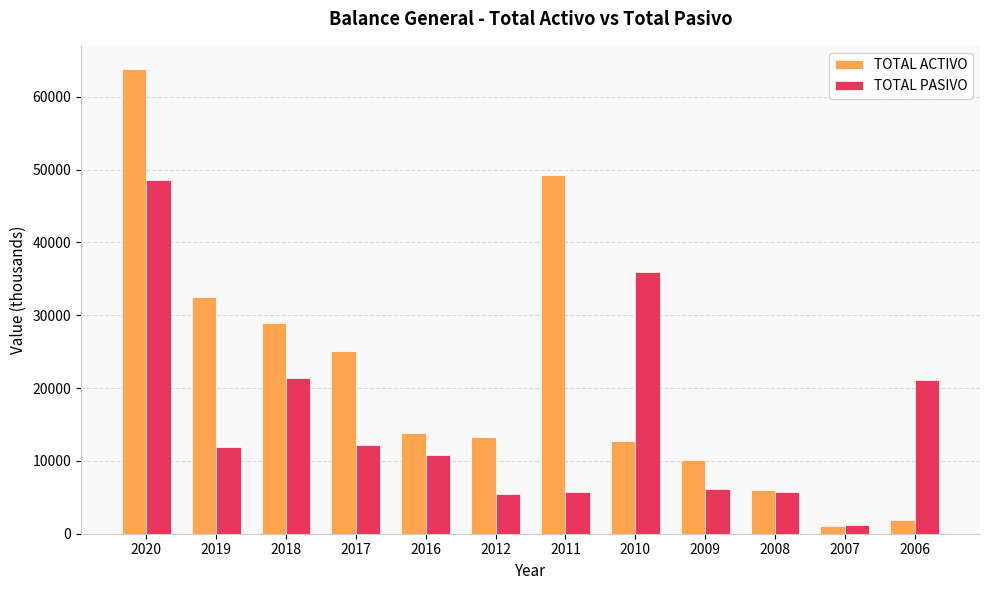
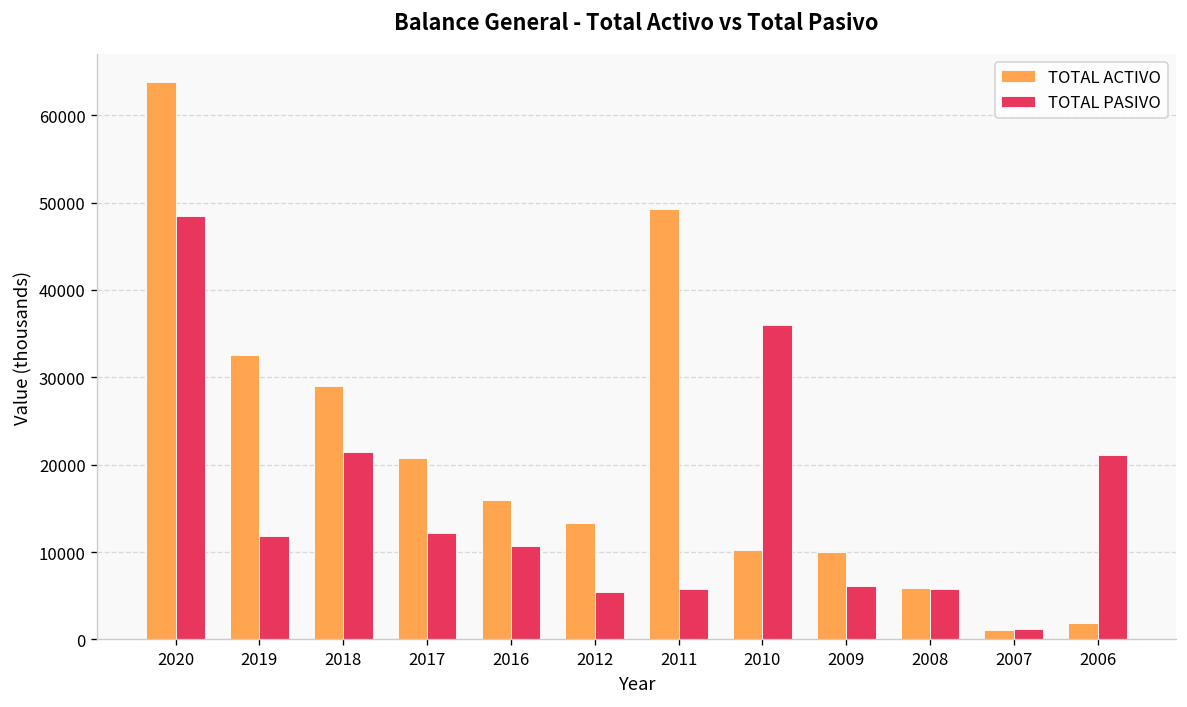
  {
    "TOTAL ACTIVO": {
      "2020": 64000,
      "2019": 33000,
      "2018": 29000,
-     "2017": 25000,
-     "2016": 14000,
+     "2017": 21000,
+     "2016": 16000,
      "2012": 13000,
      "2011": 49000,
-     "2010": 13000,
+     "2010": 10000,
      "2009": 10000,
      "2008": 6000,
      "2007": 1000,
      "2006": 2000
    },
    "TOTAL PASIVO": {
      "2020": 49000,
      "2019": 12000,
      "2018": 21000,
      "2017": 12000,
      "2016": 11000,
      "2012": 5000,
      "2011": 6000,
      "2010": 36000,
      "2009": 6000,
      "2008": 6000,
      "2007": 1000,
      "2006": 21000
    }
  }
